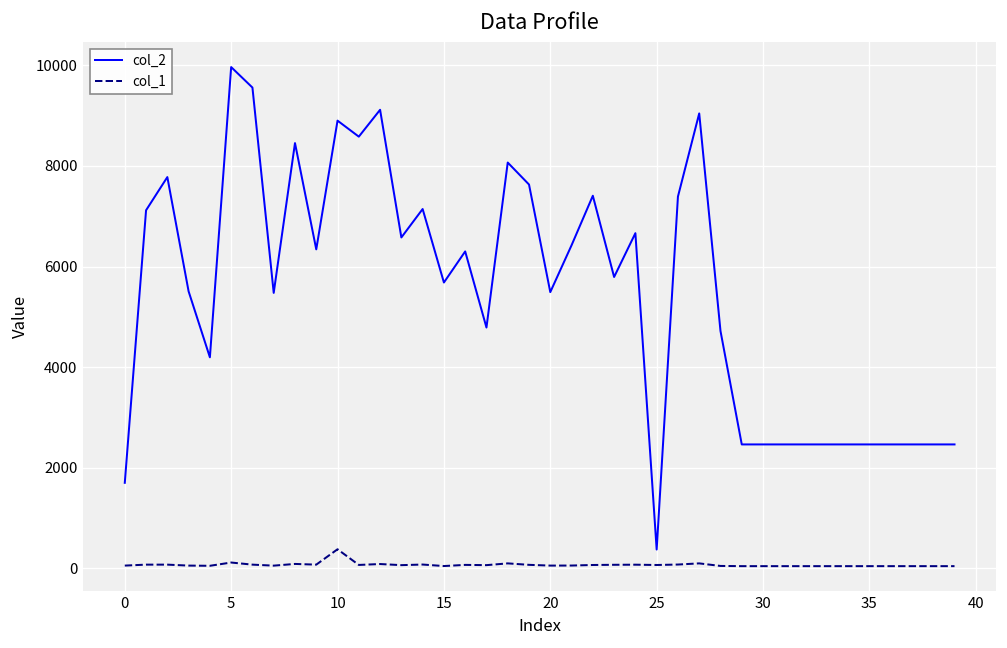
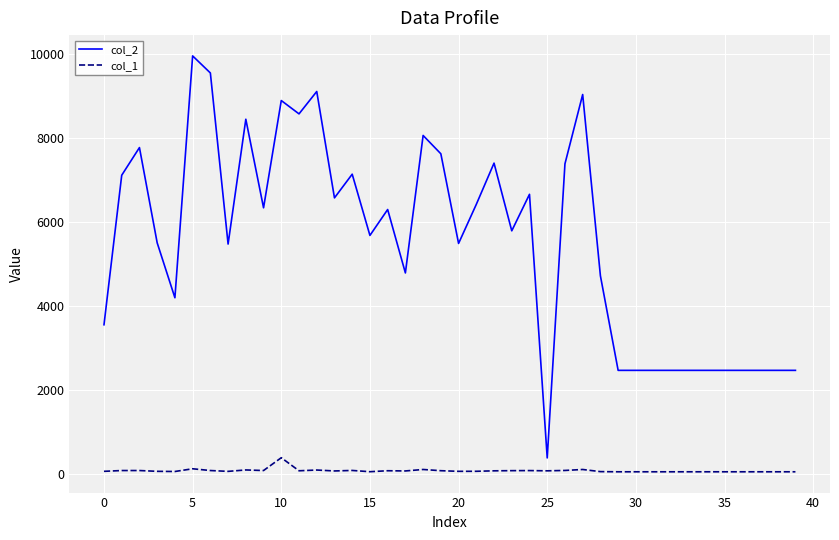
  {
    "col_2": {
-     "0": 1700,
+     "0": 3600,
      "5": 10000,
      "10": 8900,
      "15": 5700,
      "20": 5500,
      "25": 400,
      "30": 2500,
      "35": 2500
    },
    "col_1": {
      "0": 100,
      "5": 100,
      "10": 400,
      "15": 0,
      "20": 100,
      "25": 100,
      "30": 0,
      "35": 0
    }
  }
